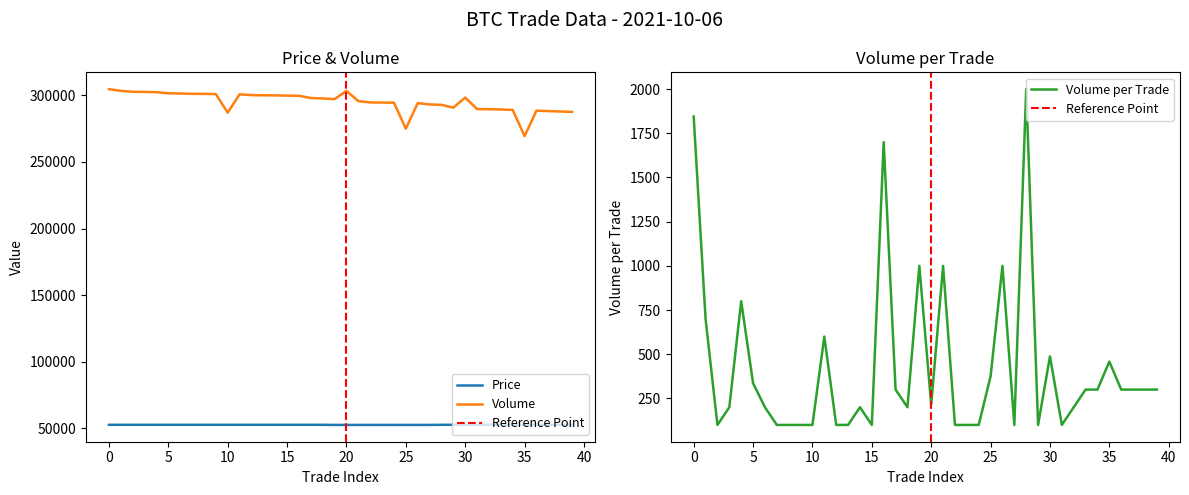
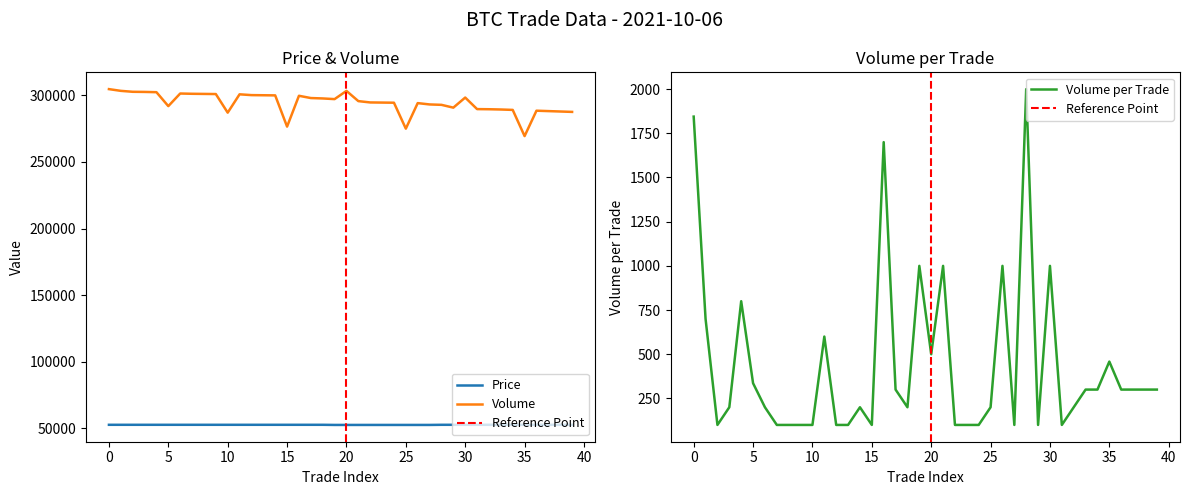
  {
    "Price & Volume": {
      "Price": {
        "0": 53000,
        "5": 53000,
        "10": 53000,
        "15": 53000,
        "20": 53000,
        "25": 53000
      },
      "Volume": {
        "0": 305000,
-       "5": 302000,
+       "5": 292000,
        "10": 287000,
-       "15": 300000,
+       "15": 277000,
        "20": 303000,
        "25": 275000,
        "30": 298000,
        "35": 269000
      }
    },
    "Volume per Trade": {
      "0": 1840,
      "5": 340,
      "10": 100,
      "15": 100,
-     "20": 220,
-     "25": 380,
-     "30": 490,
+     "20": 500,
+     "25": 200,
+     "30": 1000,
      "35": 460
    }
  }
